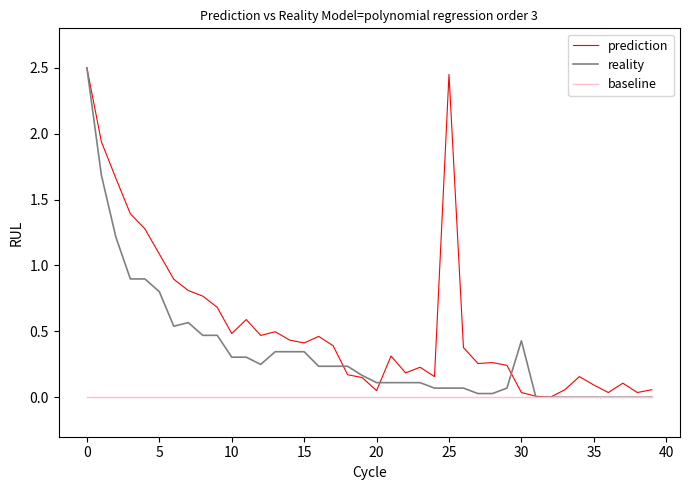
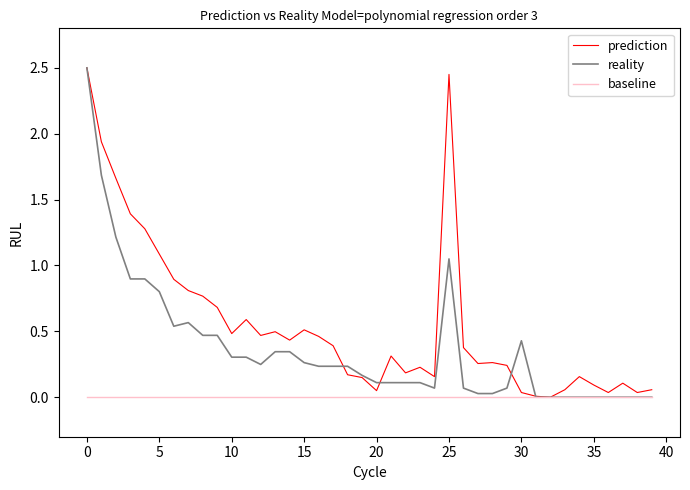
  {
    "prediction": {
      "5": 1.09,
      "10": 0.48,
-     "15": 0.41,
+     "15": 0.51,
      "20": 0.05,
      "25": 2.45,
      "30": 0.04,
      "35": 0.09
    },
    "reality": {
      "5": 0.80,
      "10": 0.30,
-     "15": 0.35,
+     "15": 0.26,
      "20": 0.11,
-     "25": 0.07,
+     "25": 1.05,
      "30": 0.43
    },
    "baseline": {
      "0": 0.00,
      "5": 0.00,
      "10": 0.00,
      "15": 0.00,
      "20": 0.00,
      "25": 0.00,
      "30": 0.00
    }
  }
